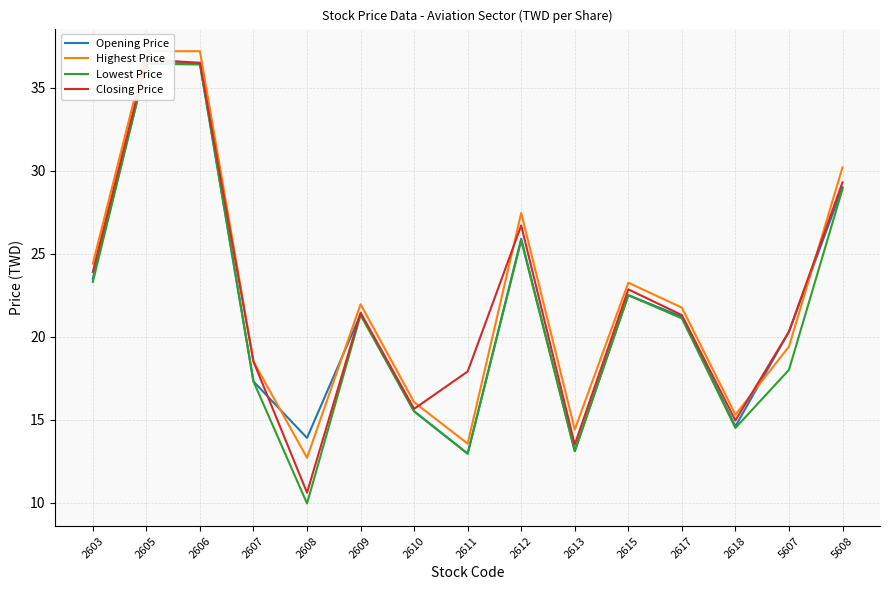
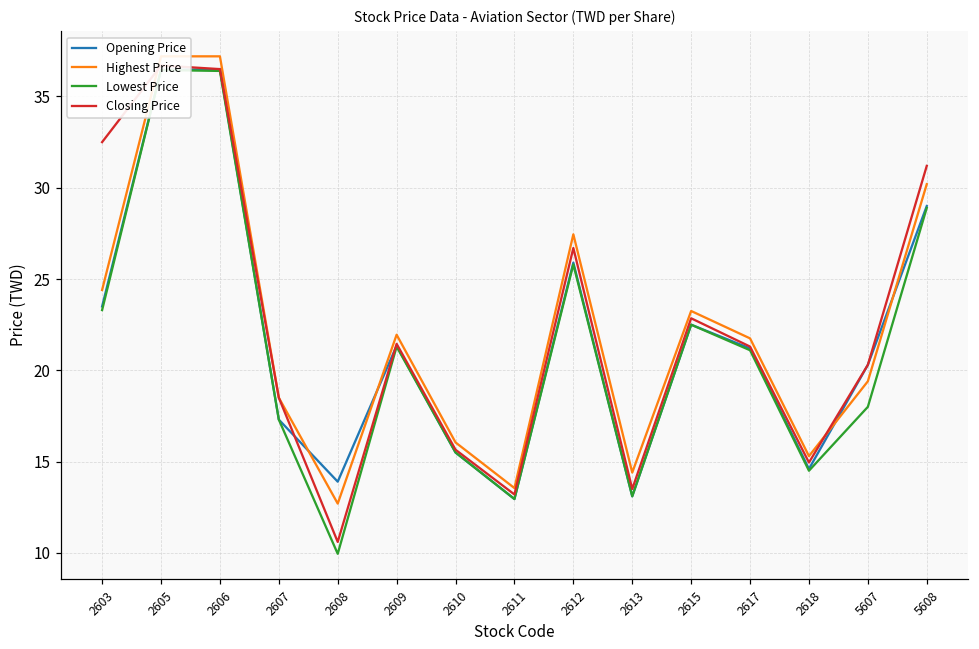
  {
    "Opening Price": {
      "2603": 23.5,
      "2608": 13.9
    },
    "Highest Price": {
      "2603": 24.4,
      "2606": 37.2,
      "2608": 12.7,
      "2609": 22.0,
      "2610": 16.1,
      "2611": 13.6,
      "2612": 27.5,
      "2613": 14.4,
      "2615": 23.3,
      "2617": 21.8,
      "2618": 15.3,
      "5607": 19.4,
      "5608": 30.2
    },
    "Lowest Price": {
      "2603": 23.3,
      "2608": 10.0,
      "5607": 18.0
    },
    "Closing Price": {
-     "2603": 23.9,
+     "2603": 32.5,
      "2608": 10.6,
-     "2611": 17.9,
+     "2611": 13.2,
      "2612": 26.7,
      "2613": 13.5,
      "2615": 22.9,
      "2618": 15.0,
-     "5608": 29.3
+     "5608": 31.2
    }
  }
